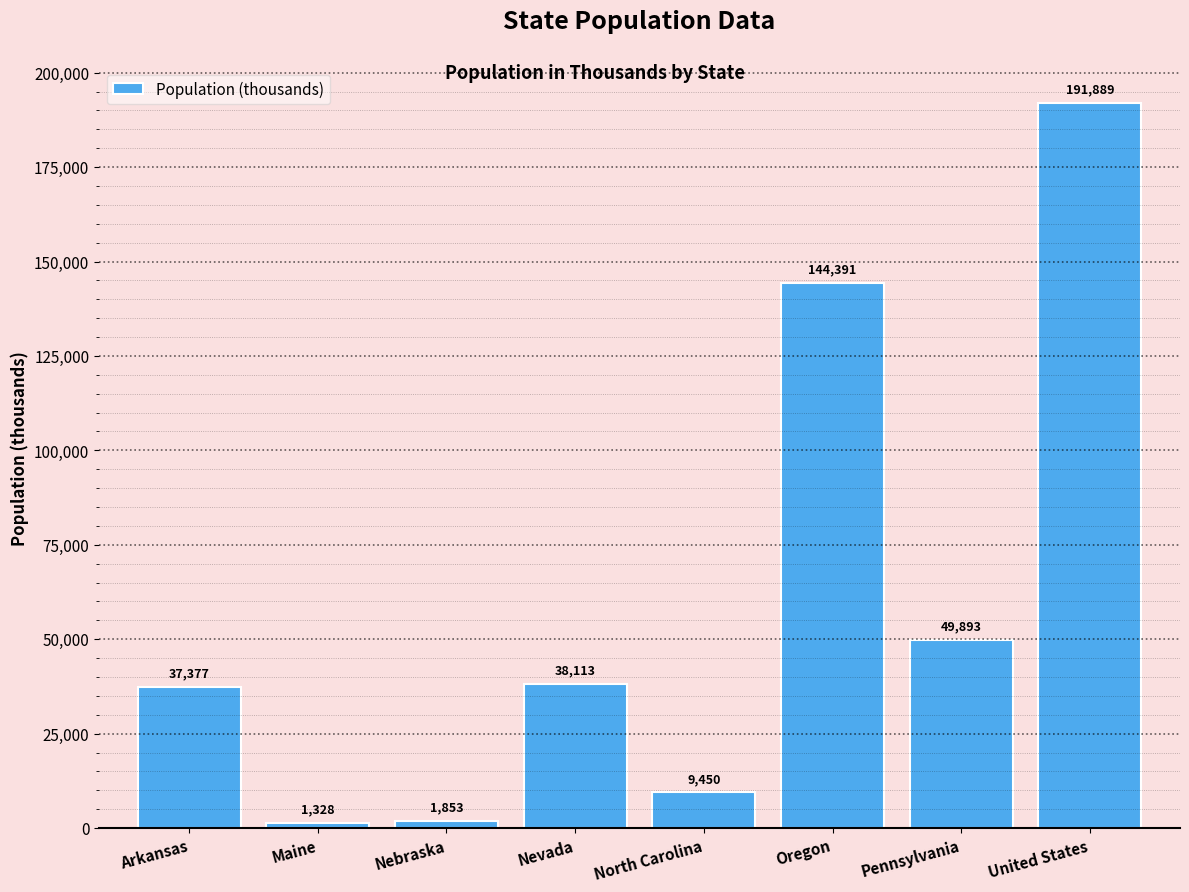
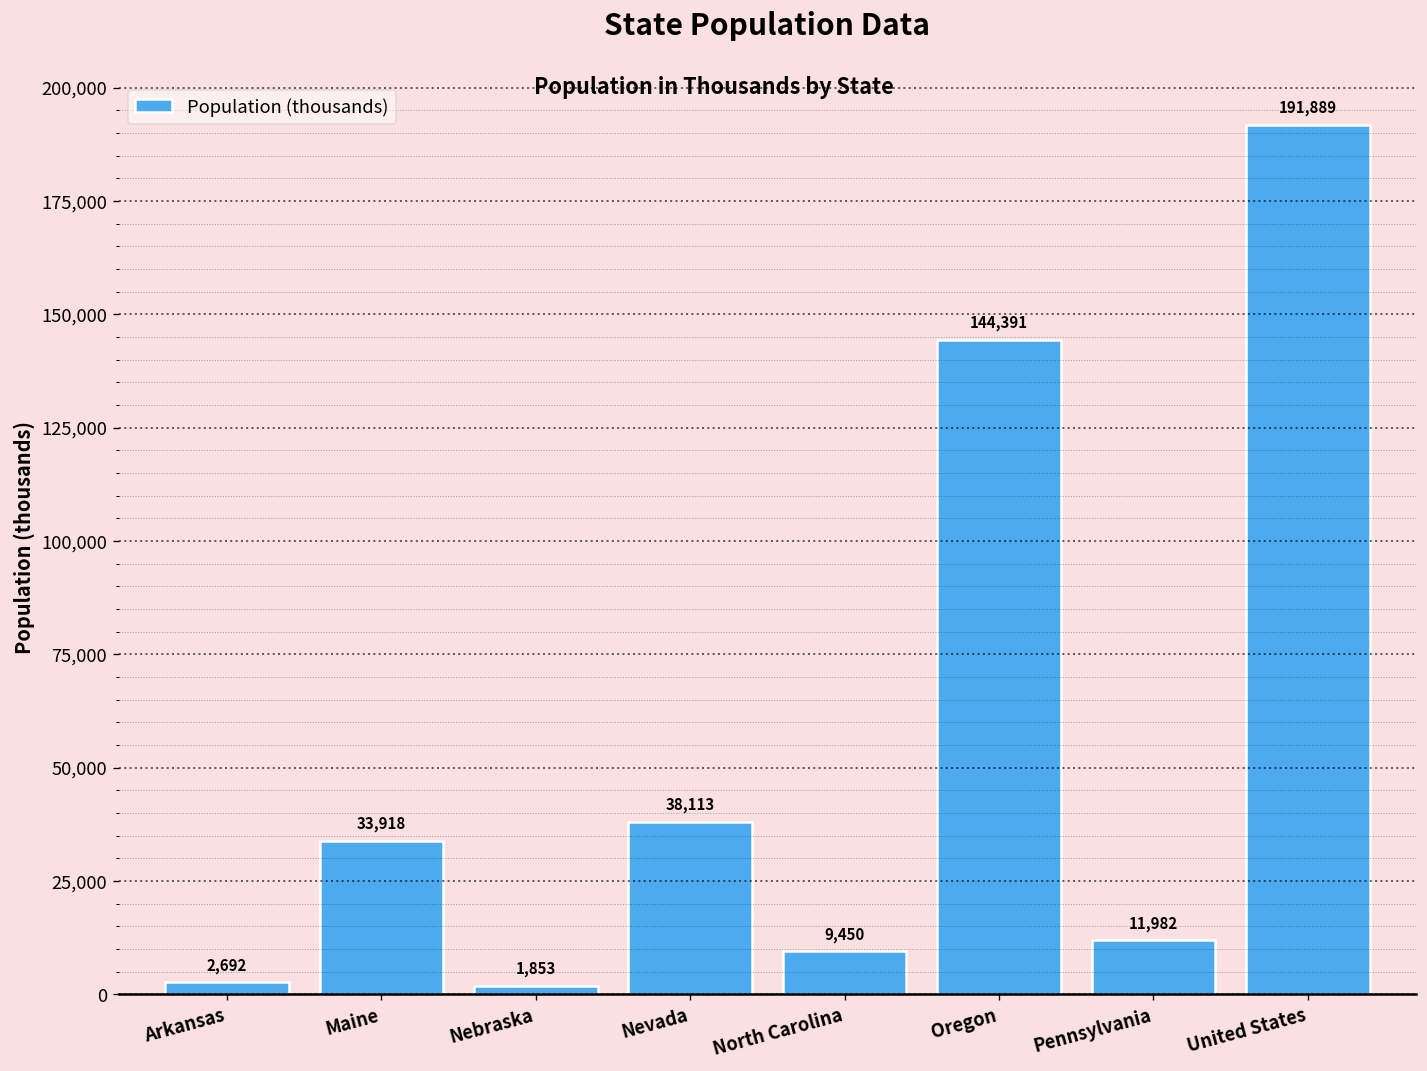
  {
-   "Arkansas": "37,377",
-   "Maine": "1,328",
+   "Arkansas": "2,692",
+   "Maine": "33,918",
    "Nebraska": "1,853",
    "Nevada": "38,113",
    "North Carolina": "9,450",
    "Oregon": "144,391",
-   "Pennsylvania": "49,893",
+   "Pennsylvania": "11,982",
    "United States": "191,889"
  }
